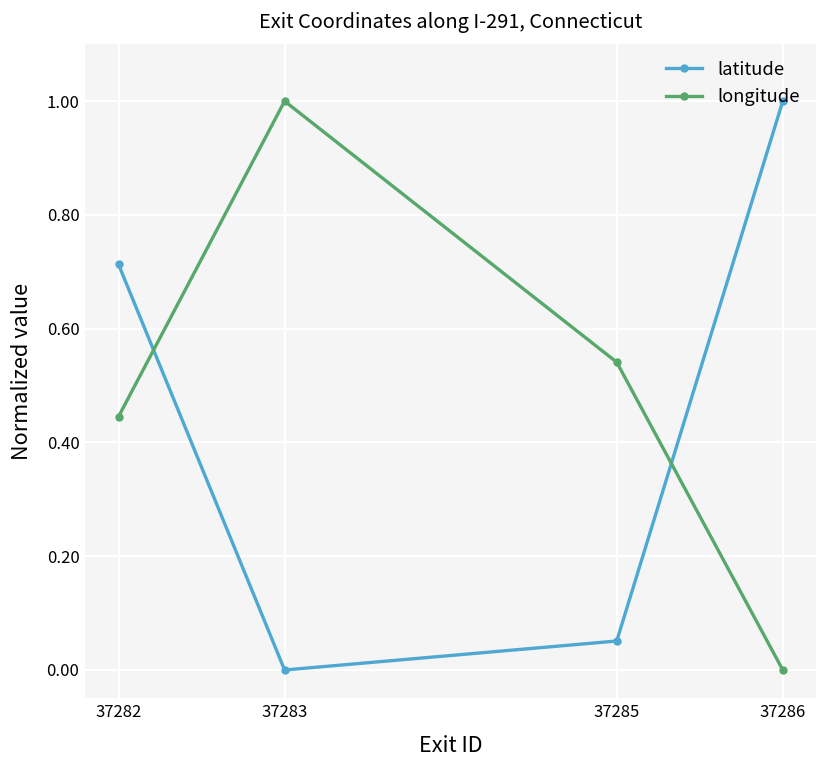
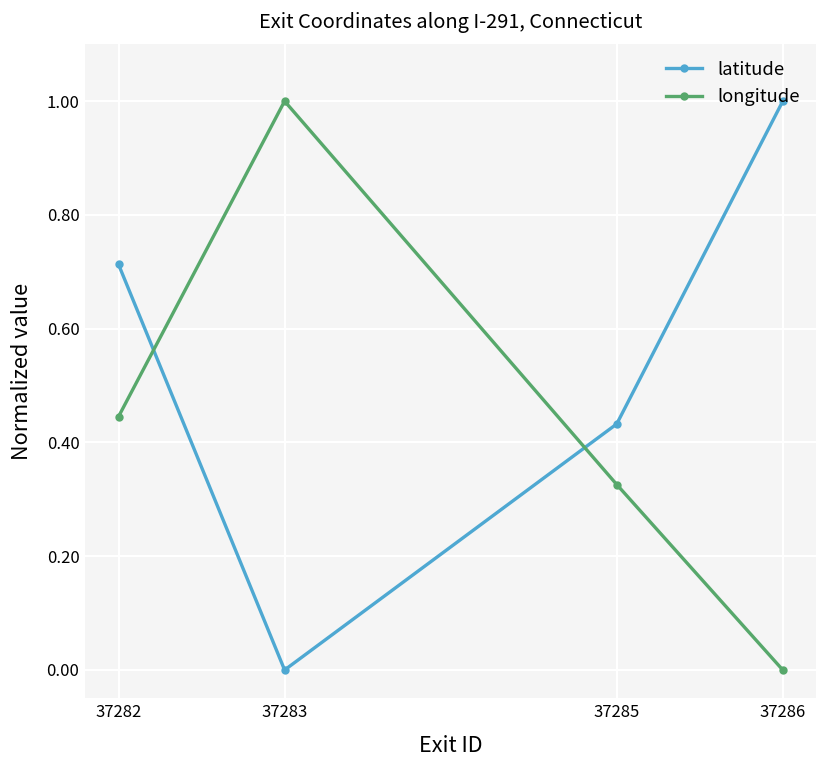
  {
    "latitude": {
      "37282": 0.71,
      "37283": 0.00,
-     "37285": 0.05,
+     "37285": 0.43,
      "37286": 1.00
    },
    "longitude": {
      "37282": 0.45,
      "37283": 1.00,
-     "37285": 0.54,
+     "37285": 0.33,
      "37286": 0.00
    }
  }
